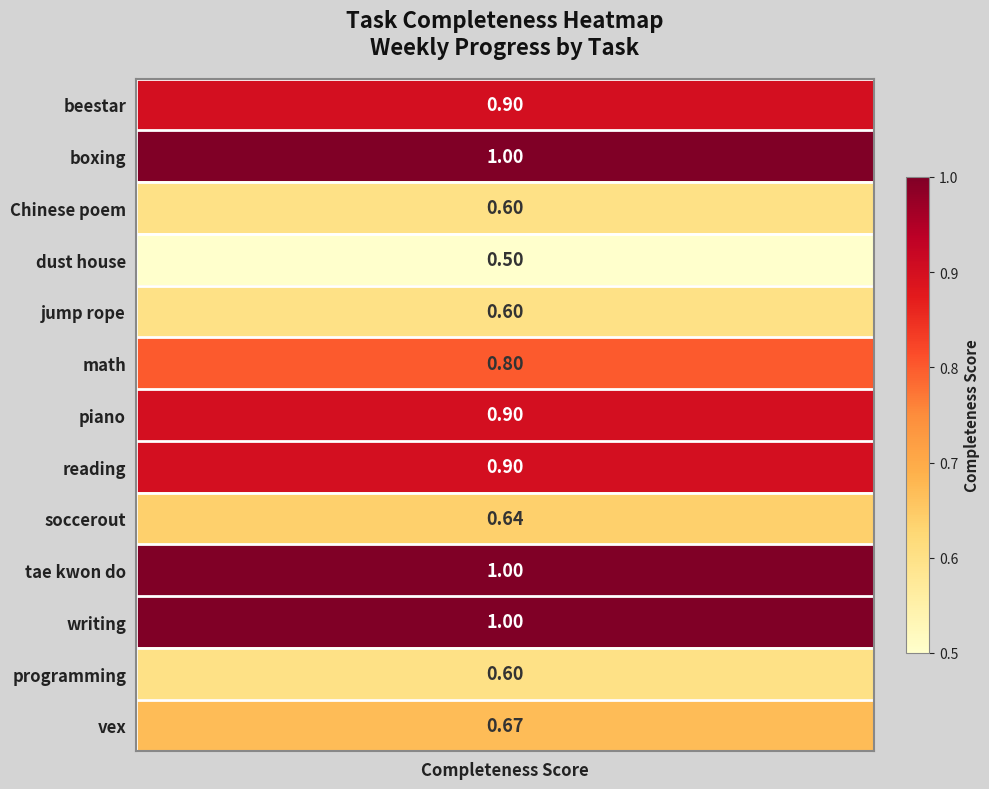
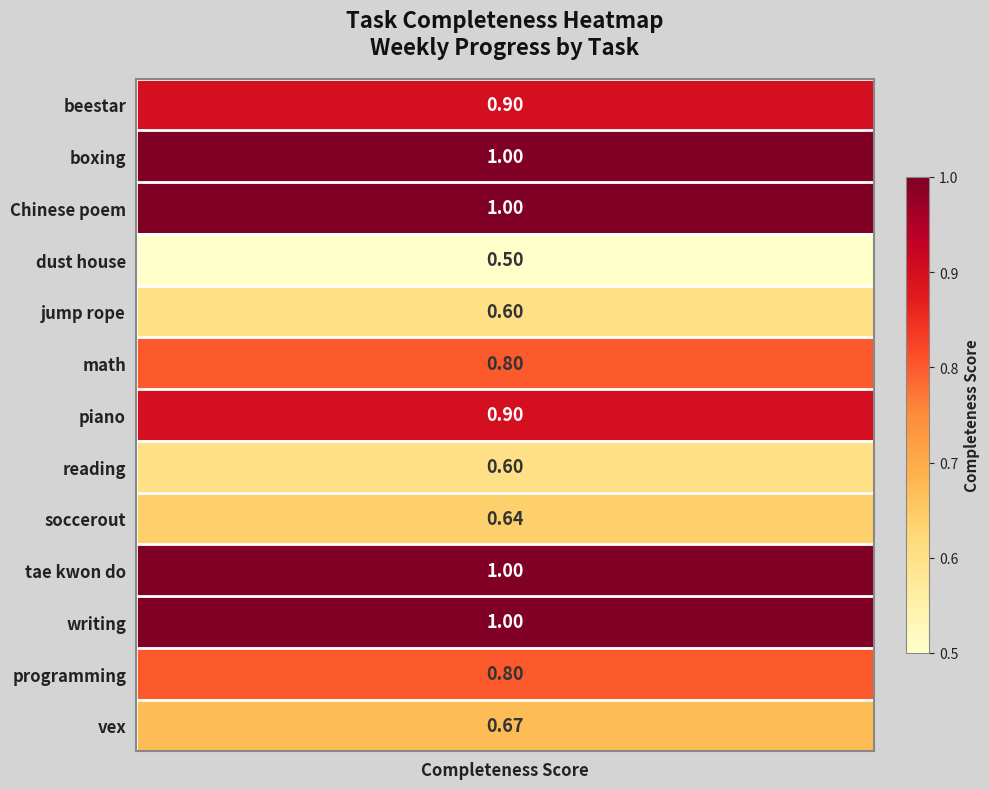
  {
    "beestar": {
      "Completeness Score": 0.90
    },
    "boxing": {
      "Completeness Score": 1.00
    },
    "Chinese poem": {
-     "Completeness Score": 0.60
+     "Completeness Score": 1.00
    },
    "dust house": {
      "Completeness Score": 0.50
    },
    "jump rope": {
      "Completeness Score": 0.60
    },
    "math": {
      "Completeness Score": 0.80
    },
    "piano": {
      "Completeness Score": 0.90
    },
    "reading": {
-     "Completeness Score": 0.90
+     "Completeness Score": 0.60
    },
    "soccerout": {
      "Completeness Score": 0.64
    },
    "tae kwon do": {
      "Completeness Score": 1.00
    },
    "writing": {
      "Completeness Score": 1.00
    },
    "programming": {
-     "Completeness Score": 0.60
+     "Completeness Score": 0.80
    },
    "vex": {
      "Completeness Score": 0.67
    }
  }
